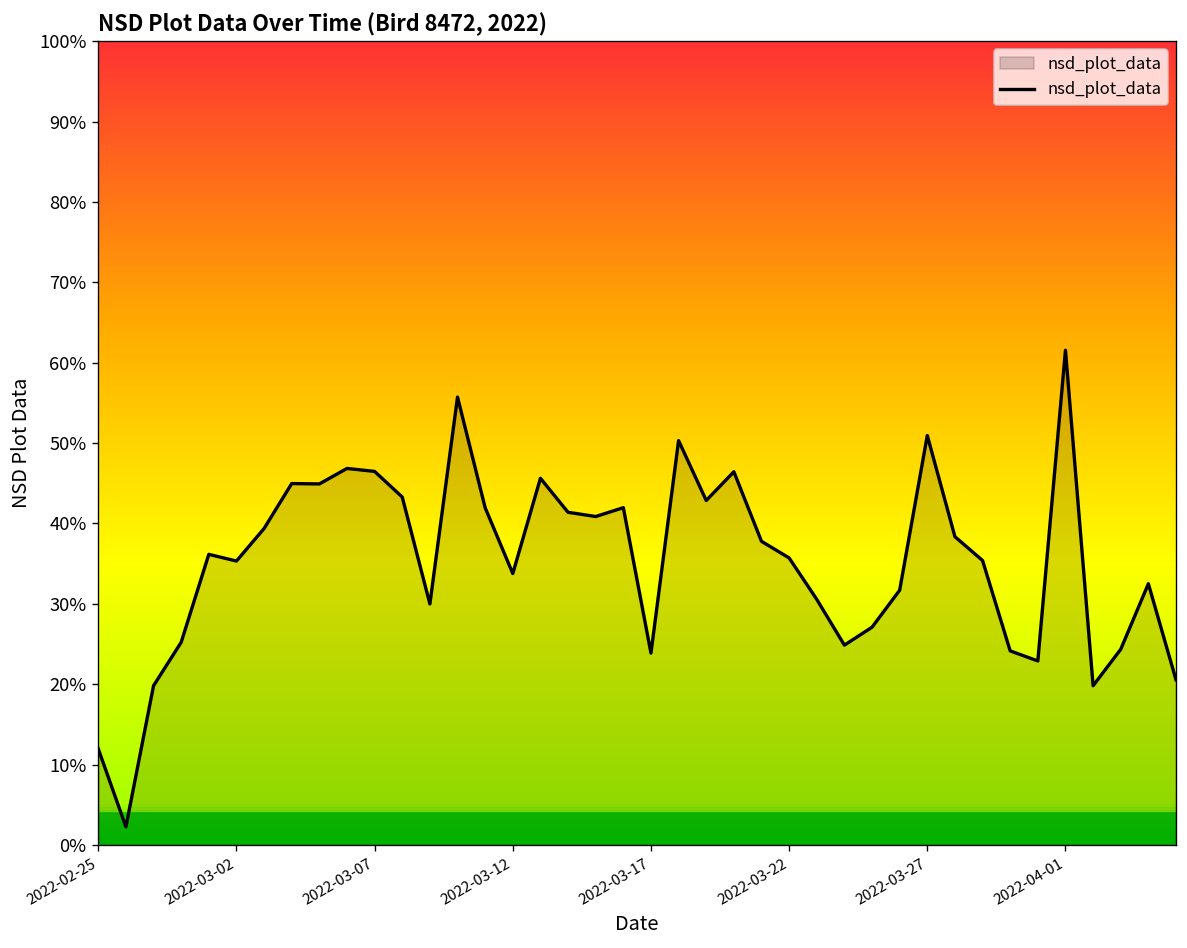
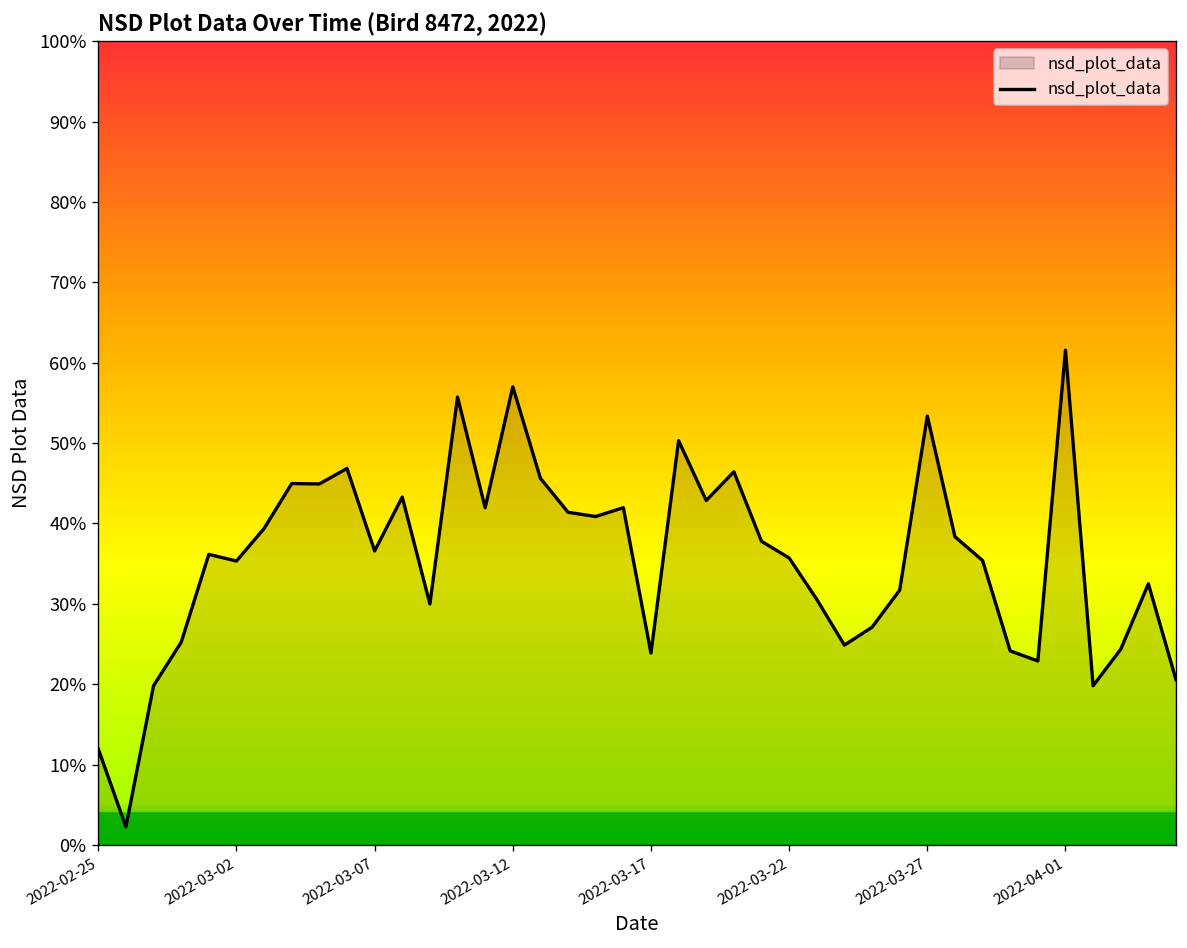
  {
    "2022-02-25": "12%",
    "2022-03-02": "35%",
-   "2022-03-07": "46%",
-   "2022-03-12": "34%",
+   "2022-03-07": "37%",
+   "2022-03-12": "57%",
    "2022-03-17": "24%",
    "2022-03-22": "36%",
-   "2022-03-27": "51%",
+   "2022-03-27": "53%",
    "2022-04-01": "62%"
  }
